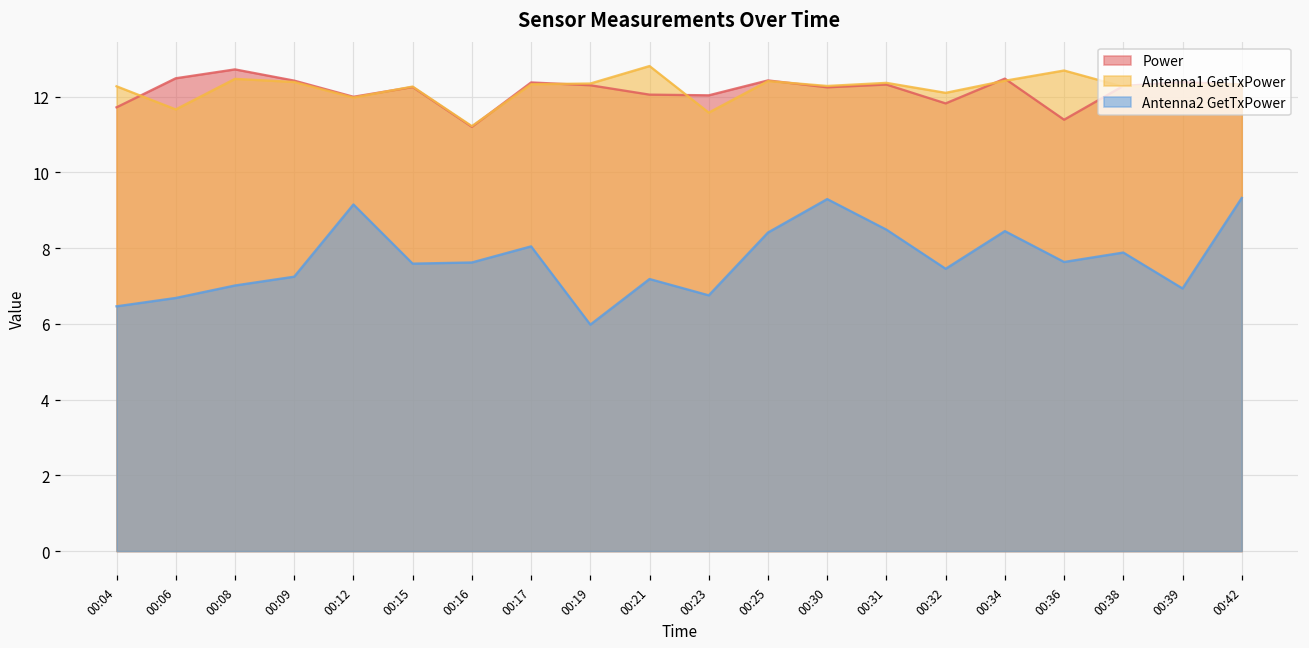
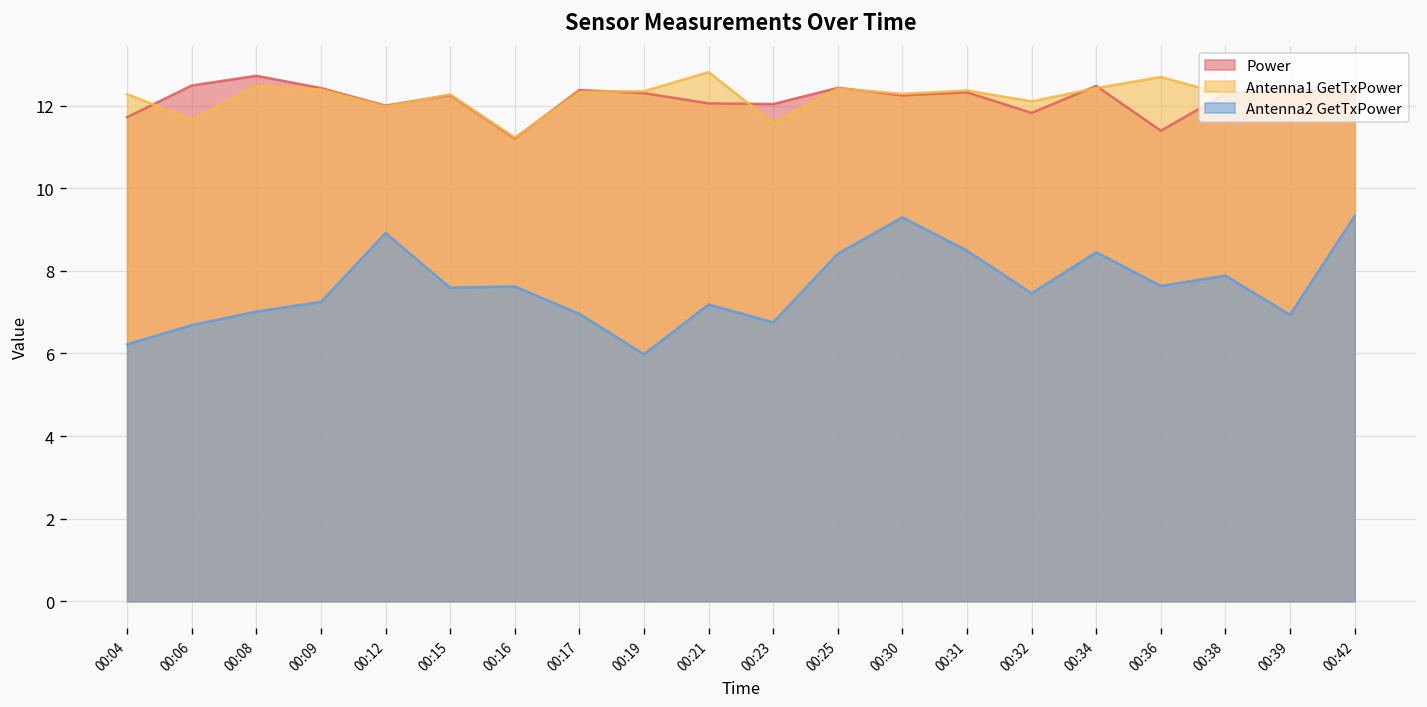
  {
    "Power": {
      "00:04": 11.7,
      "00:06": 12.5,
      "00:08": 12.7,
      "00:21": 12.1,
      "00:23": 12.0,
      "00:32": 11.8,
      "00:36": 11.4
    },
    "Antenna1 GetTxPower": {
      "00:04": 12.3,
      "00:06": 11.7,
      "00:08": 12.5,
      "00:21": 12.8,
      "00:23": 11.6,
      "00:32": 12.1,
      "00:36": 12.7
    },
    "Antenna2 GetTxPower": {
-     "00:04": 6.5,
+     "00:04": 6.2,
      "00:06": 6.7,
      "00:08": 7.0,
      "00:09": 7.2,
-     "00:12": 9.2,
+     "00:12": 8.9,
      "00:15": 7.6,
      "00:16": 7.6,
-     "00:17": 8.0,
+     "00:17": 7.0,
      "00:19": 6.0,
      "00:21": 7.2,
      "00:23": 6.8,
      "00:25": 8.4,
      "00:30": 9.3,
      "00:31": 8.5,
      "00:32": 7.5,
      "00:34": 8.5,
      "00:36": 7.6,
      "00:38": 7.9,
      "00:39": 6.9,
      "00:42": 9.3
    }
  }
